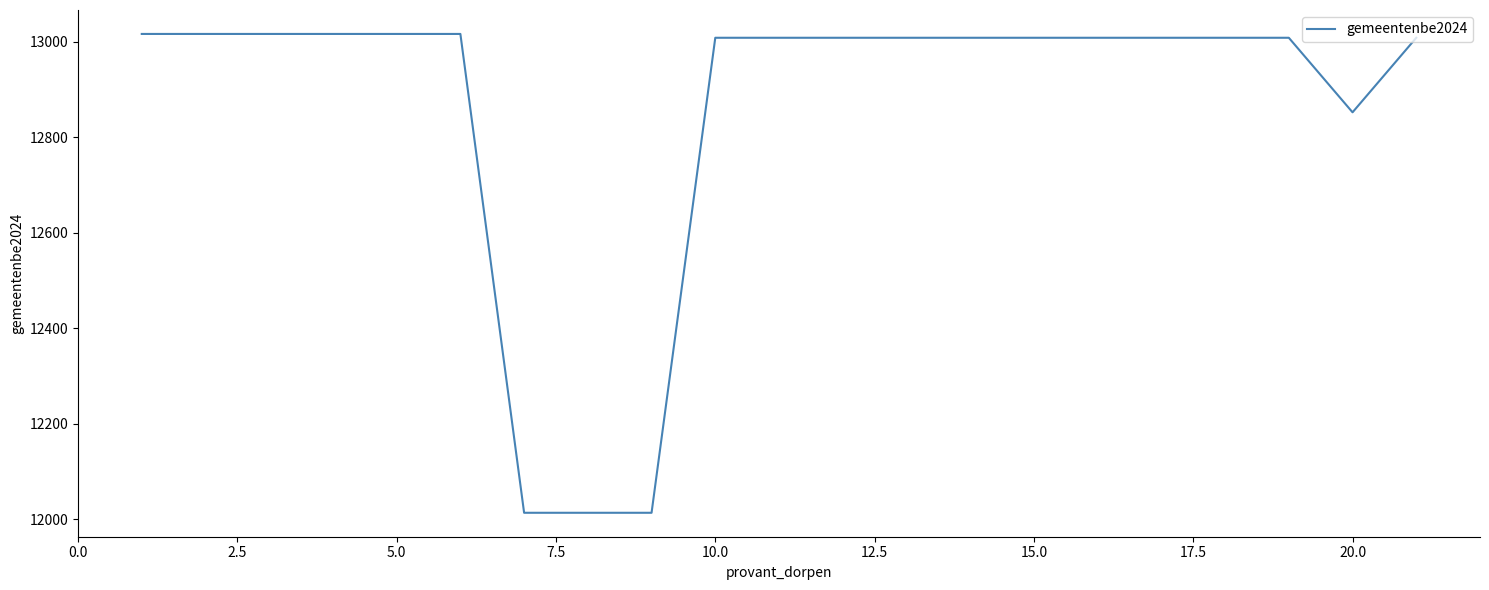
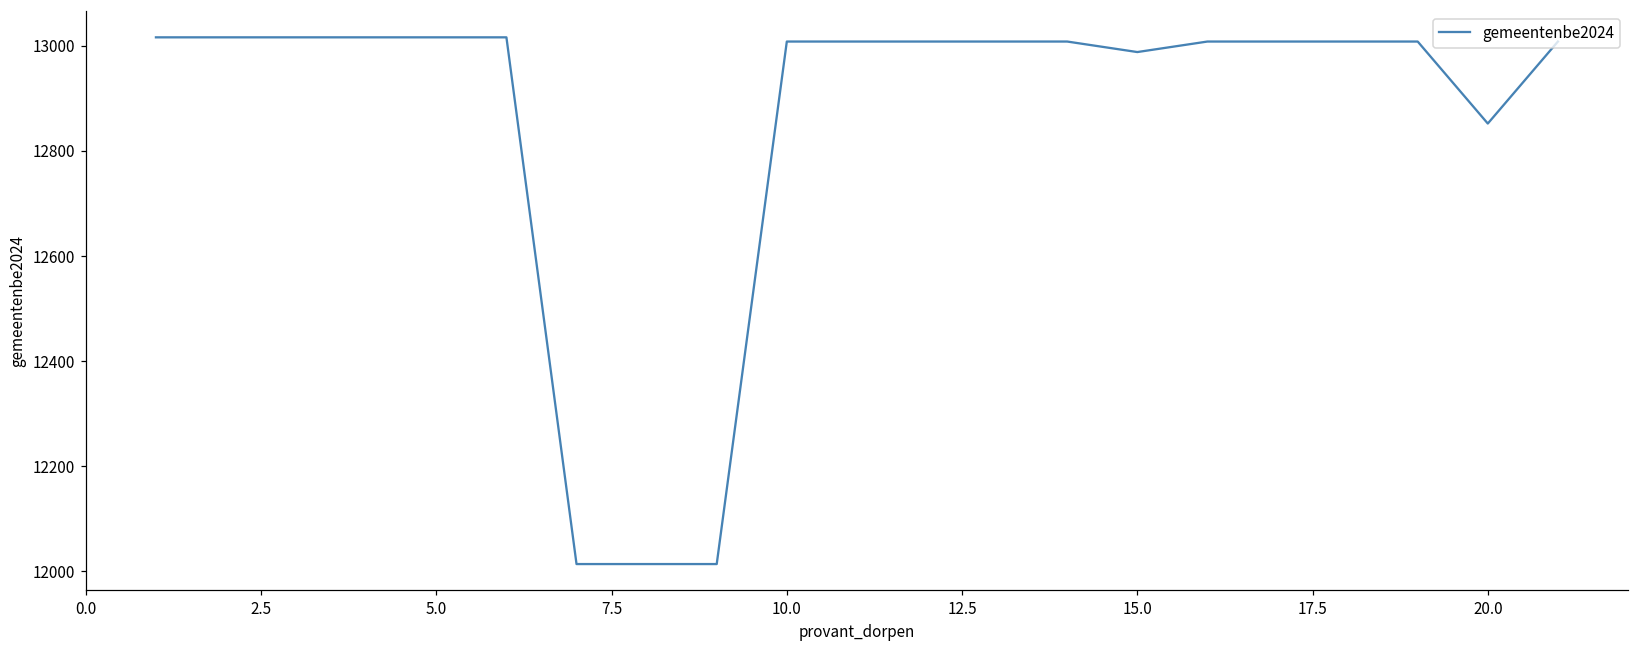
  {
    "5.0": 13020,
    "10.0": 13010,
-   "15.0": 13010,
+   "15.0": 12990,
    "20.0": 12850
  }
